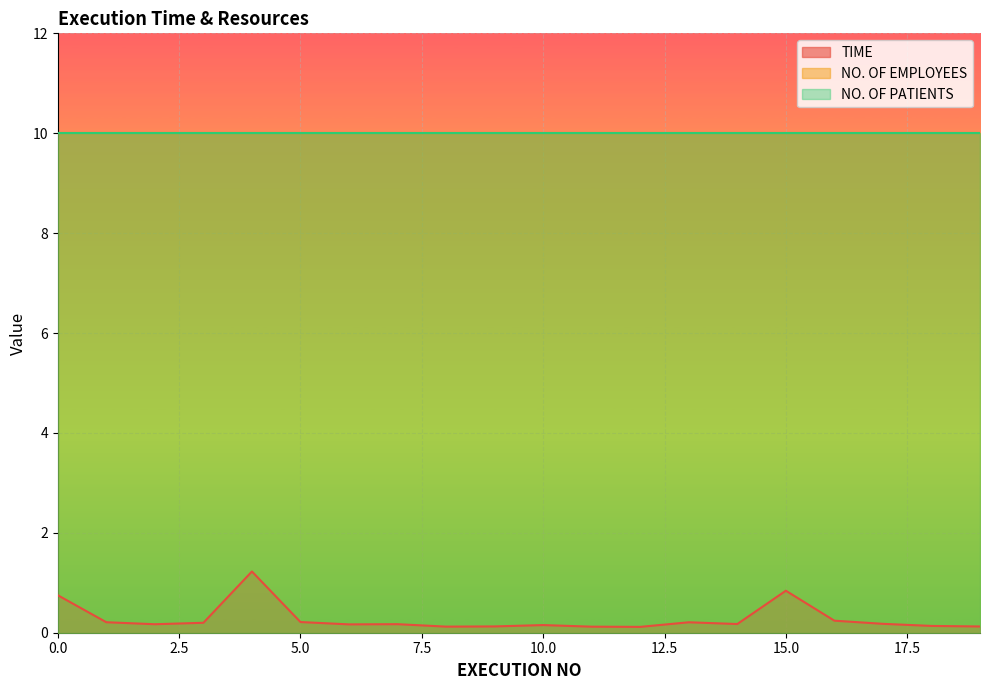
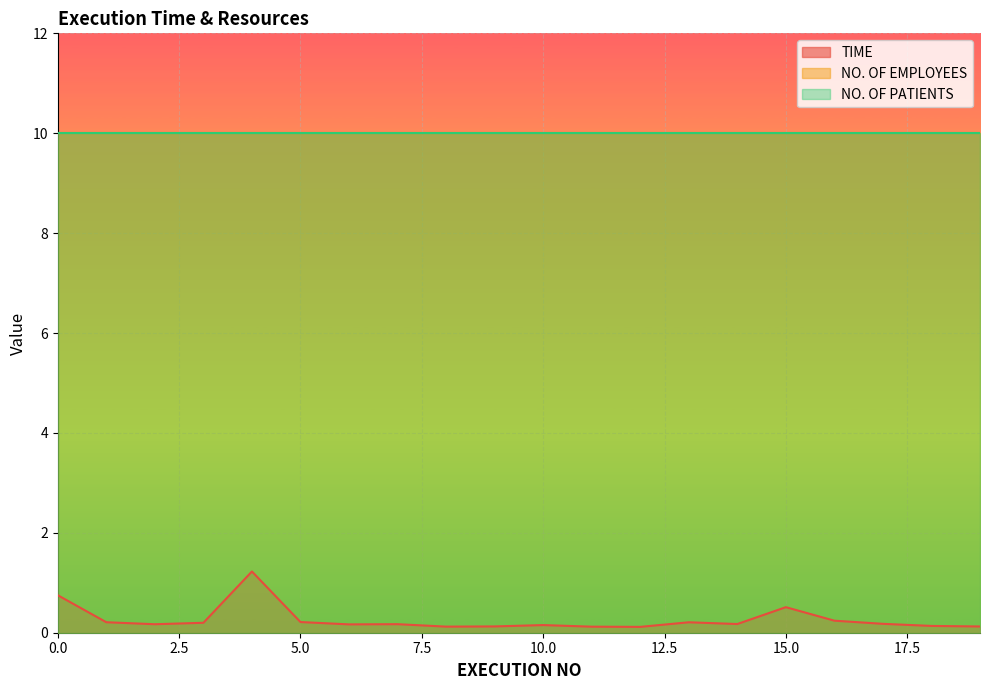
  {
    "TIME": {
      "0.0": 0.8,
      "5.0": 0.2,
      "10.0": 0.2,
-     "15.0": 0.8
+     "15.0": 0.5
    },
    "NO. OF PATIENTS": {
      "0.0": 10.0,
      "5.0": 10.0,
      "10.0": 10.0,
      "15.0": 10.0
    }
  }
